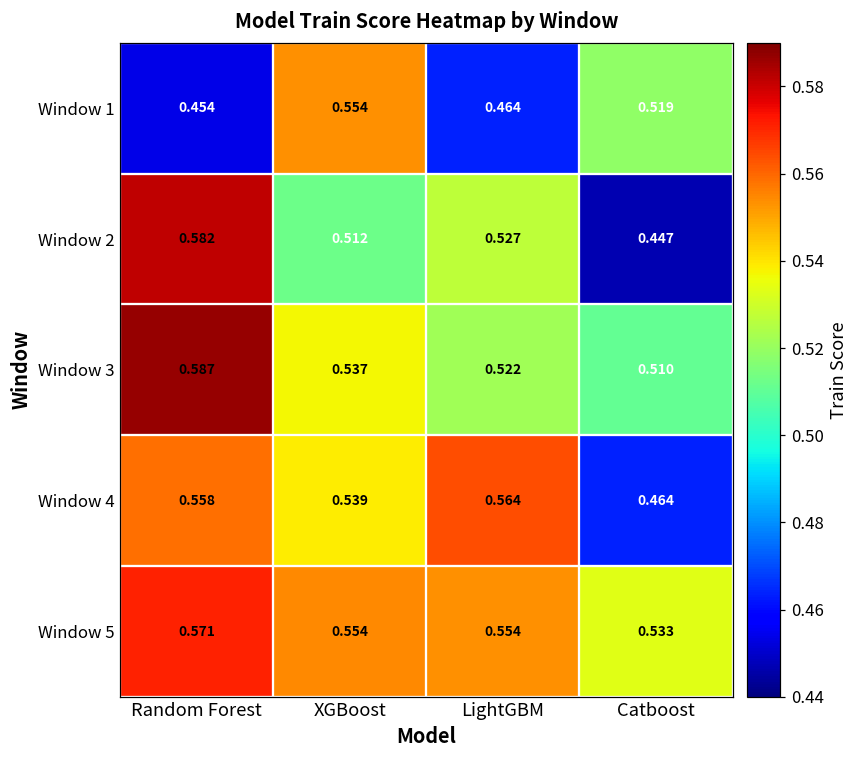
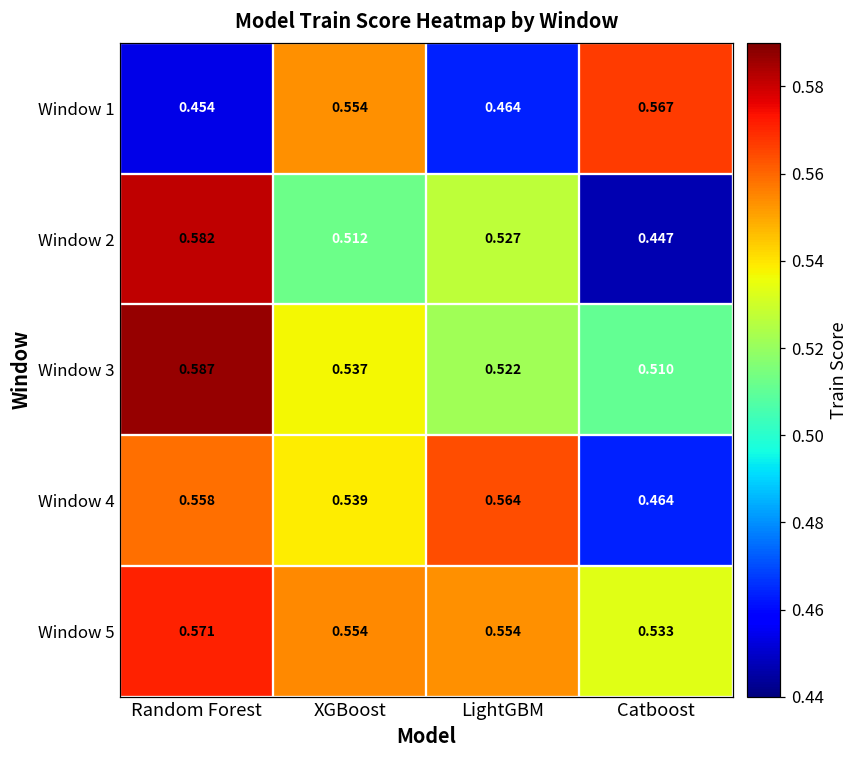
  {
    "Window 1": {
      "Random Forest": 0.454,
      "XGBoost": 0.554,
      "LightGBM": 0.464,
-     "Catboost": 0.519
+     "Catboost": 0.567
    },
    "Window 2": {
      "Random Forest": 0.582,
      "XGBoost": 0.512,
      "LightGBM": 0.527,
      "Catboost": 0.447
    },
    "Window 3": {
      "Random Forest": 0.587,
      "XGBoost": 0.537,
      "LightGBM": 0.522,
      "Catboost": 0.510
    },
    "Window 4": {
      "Random Forest": 0.558,
      "XGBoost": 0.539,
      "LightGBM": 0.564,
      "Catboost": 0.464
    },
    "Window 5": {
      "Random Forest": 0.571,
      "XGBoost": 0.554,
      "LightGBM": 0.554,
      "Catboost": 0.533
    }
  }
